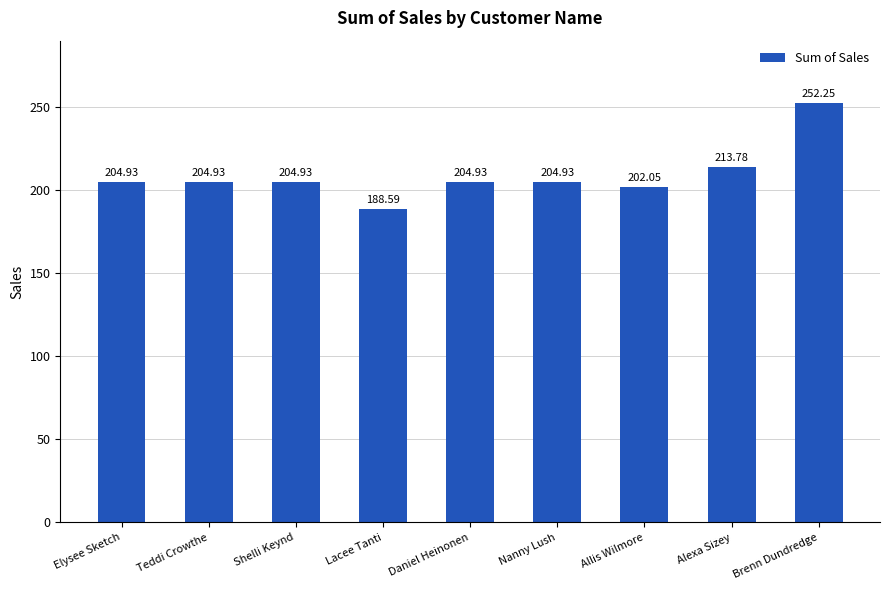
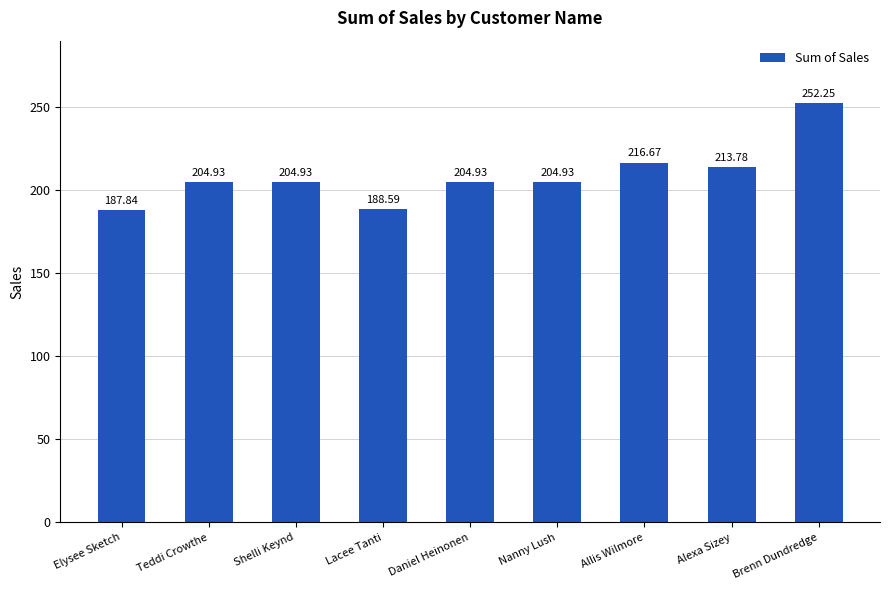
  {
-   "Elysee Sketch": 204.93,
+   "Elysee Sketch": 187.84,
    "Teddi Crowthe": 204.93,
    "Shelli Keynd": 204.93,
    "Lacee Tanti": 188.59,
    "Daniel Heinonen": 204.93,
    "Nanny Lush": 204.93,
-   "Allis Wilmore": 202.05,
+   "Allis Wilmore": 216.67,
    "Alexa Sizey": 213.78,
    "Brenn Dundredge": 252.25
  }
